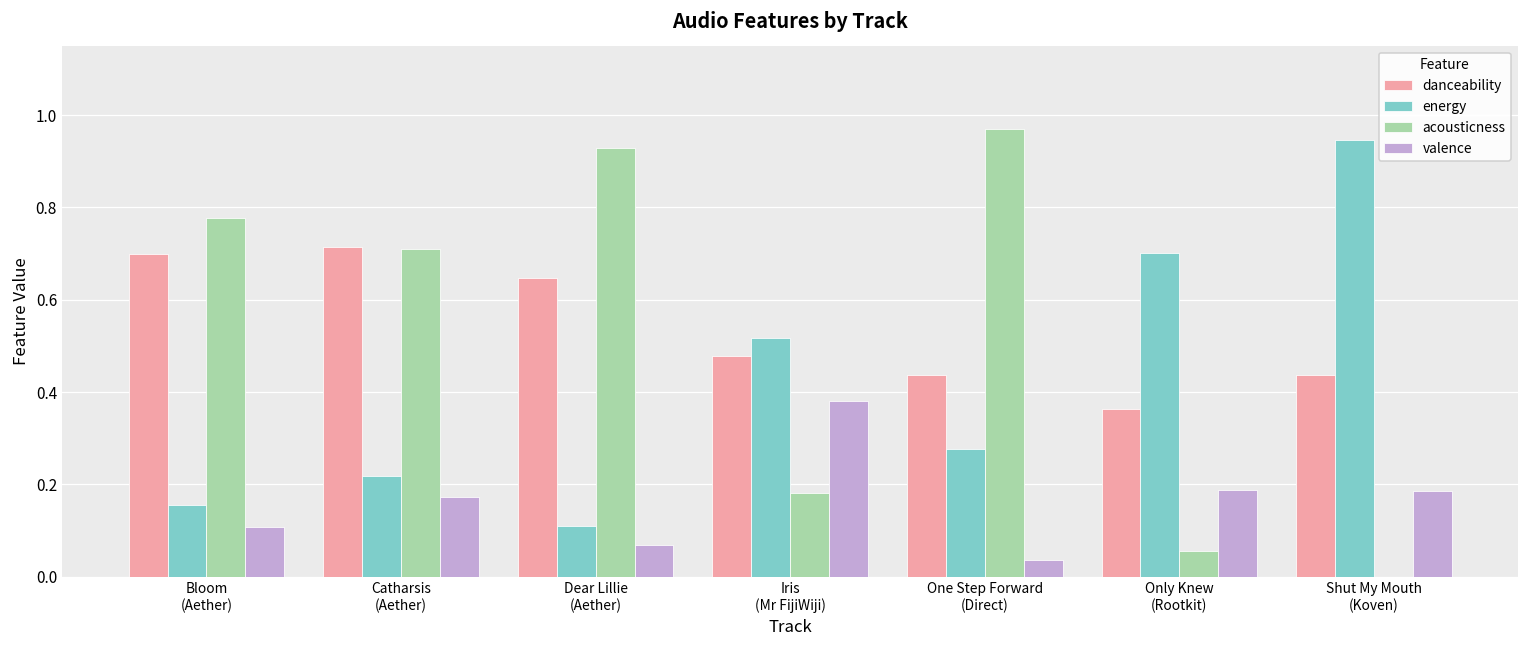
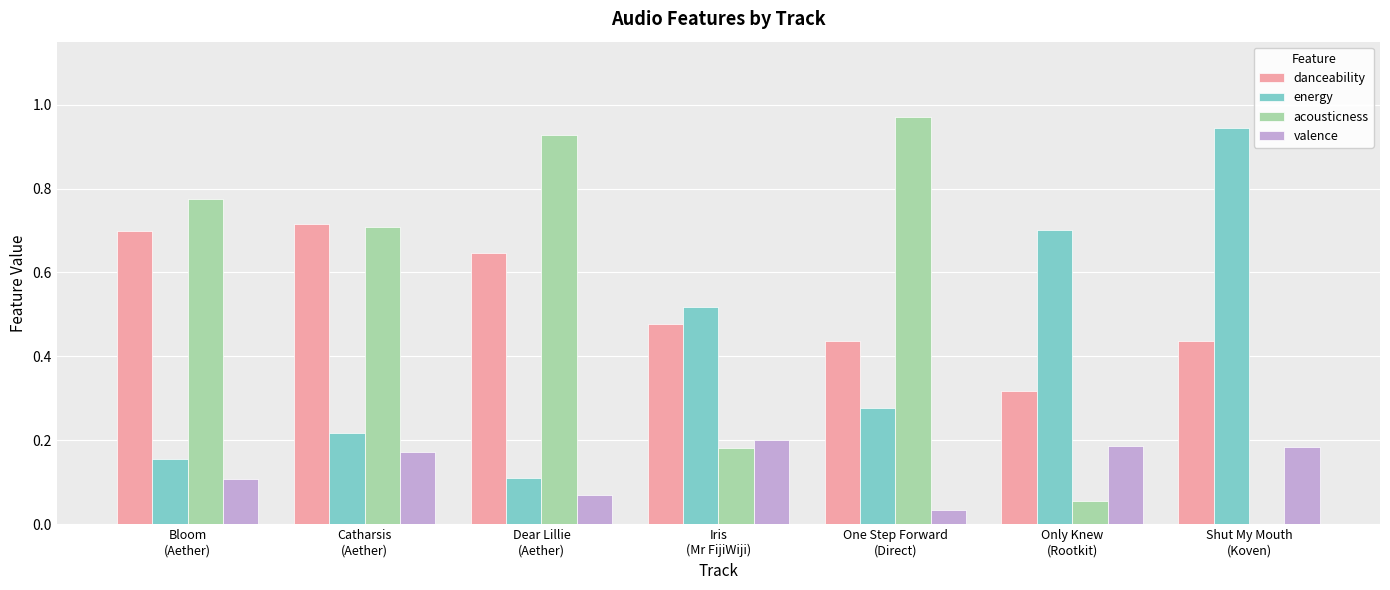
  {
    "danceability": {
      "Bloom (Aether)": 0.70,
      "Catharsis (Aether)": 0.72,
      "Dear Lillie (Aether)": 0.65,
      "Iris (Mr FijiWiji)": 0.48,
      "One Step Forward (Direct)": 0.44,
-     "Only Knew (Rootkit)": 0.36,
+     "Only Knew (Rootkit)": 0.32,
      "Shut My Mouth (Koven)": 0.44
    },
    "valence": {
      "Bloom (Aether)": 0.11,
      "Catharsis (Aether)": 0.17,
      "Dear Lillie (Aether)": 0.07,
-     "Iris (Mr FijiWiji)": 0.38,
+     "Iris (Mr FijiWiji)": 0.20,
      "One Step Forward (Direct)": 0.04,
      "Only Knew (Rootkit)": 0.19,
      "Shut My Mouth (Koven)": 0.19
    }
  }
